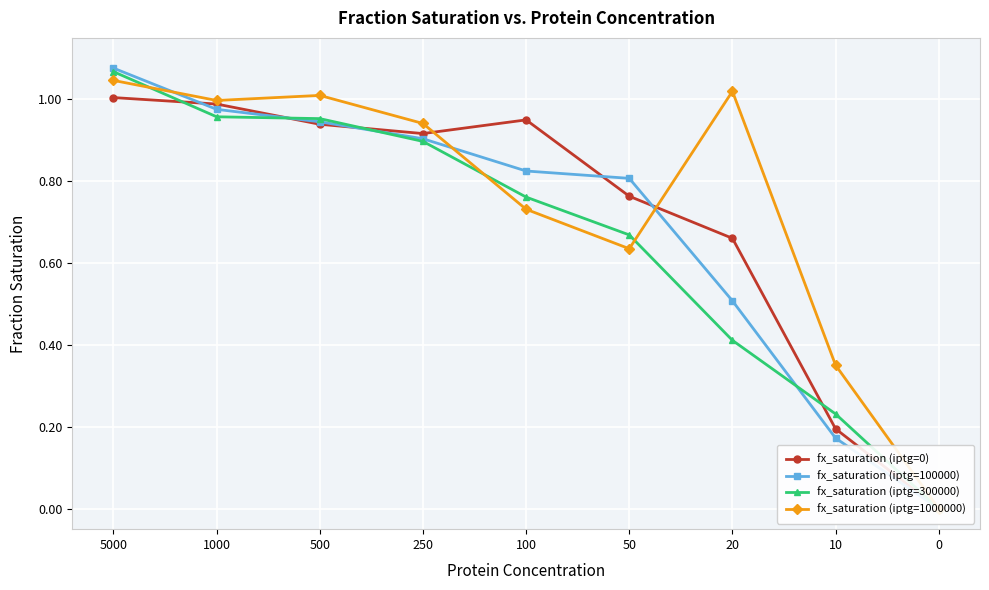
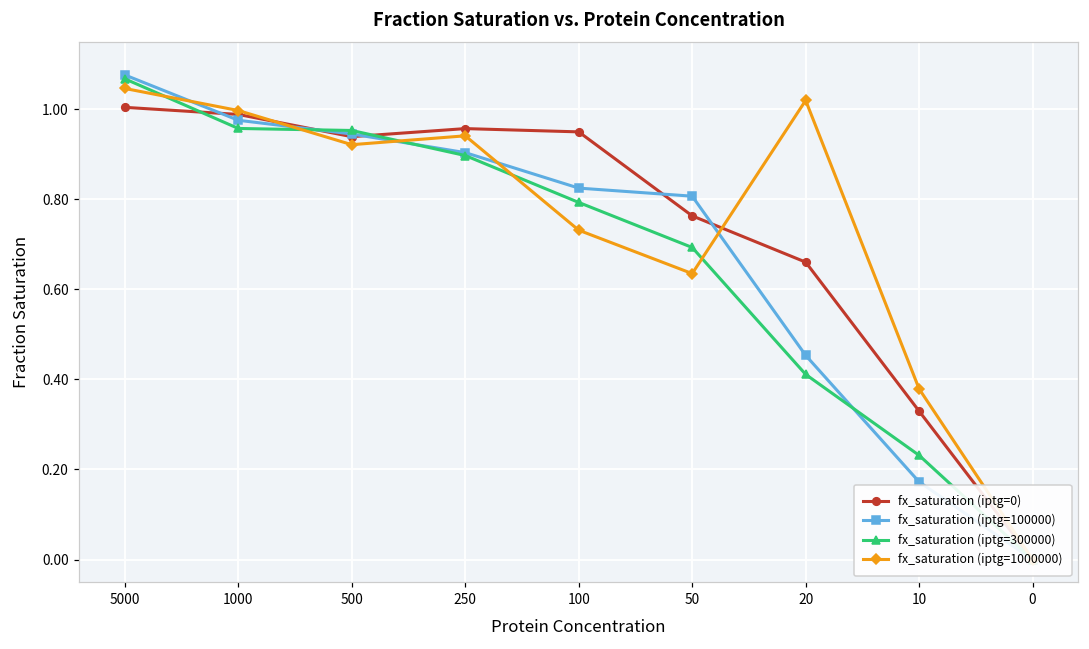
  {
    "fx_saturation (iptg=0)": {
      "5000": 1.00,
      "1000": 0.99,
-     "250": 0.92,
+     "250": 0.96,
      "100": 0.95,
      "50": 0.76,
      "20": 0.66,
-     "10": 0.20
+     "10": 0.33
    },
    "fx_saturation (iptg=100000)": {
      "5000": 1.08,
      "1000": 0.98,
      "250": 0.90,
      "100": 0.82,
      "50": 0.81,
-     "20": 0.51,
+     "20": 0.45,
      "10": 0.17
    },
    "fx_saturation (iptg=300000)": {
      "5000": 1.07,
      "1000": 0.96,
      "500": 0.95,
      "250": 0.90,
-     "100": 0.76,
-     "50": 0.67,
+     "100": 0.79,
+     "50": 0.69,
      "20": 0.41,
      "10": 0.23
    },
    "fx_saturation (iptg=1000000)": {
      "5000": 1.05,
      "1000": 1.00,
-     "500": 1.01,
+     "500": 0.92,
      "250": 0.94,
      "100": 0.73,
      "50": 0.64,
      "20": 1.02,
-     "10": 0.35
+     "10": 0.38
    }
  }
